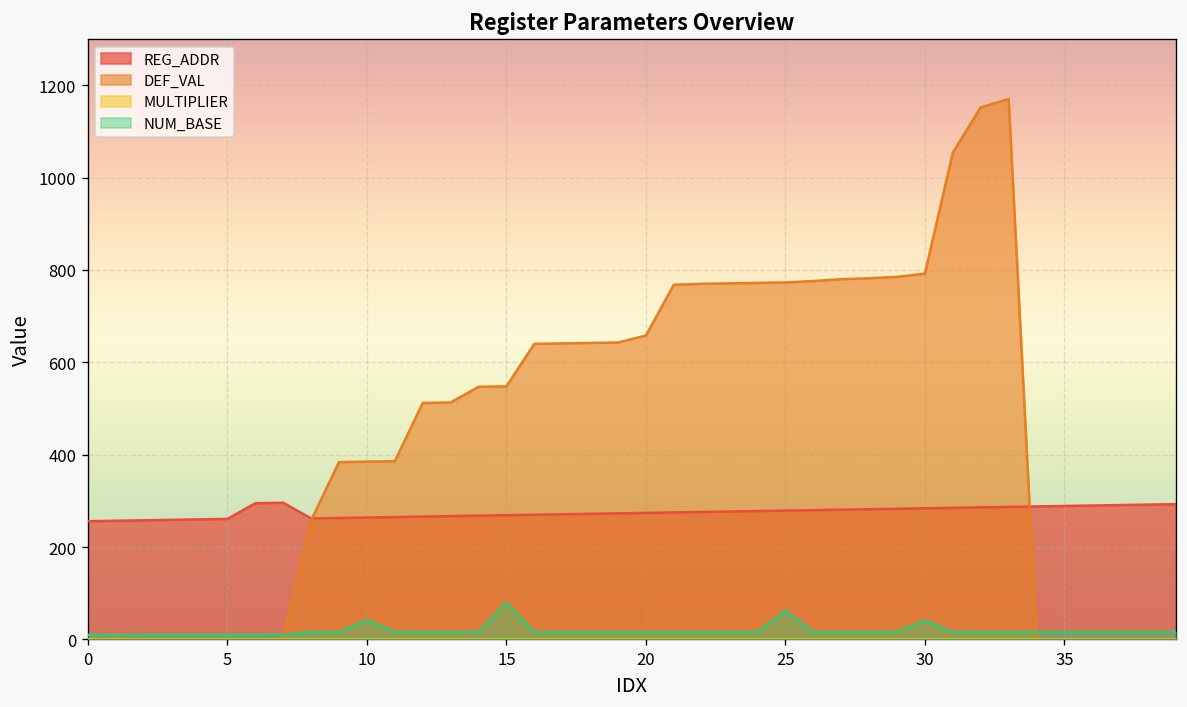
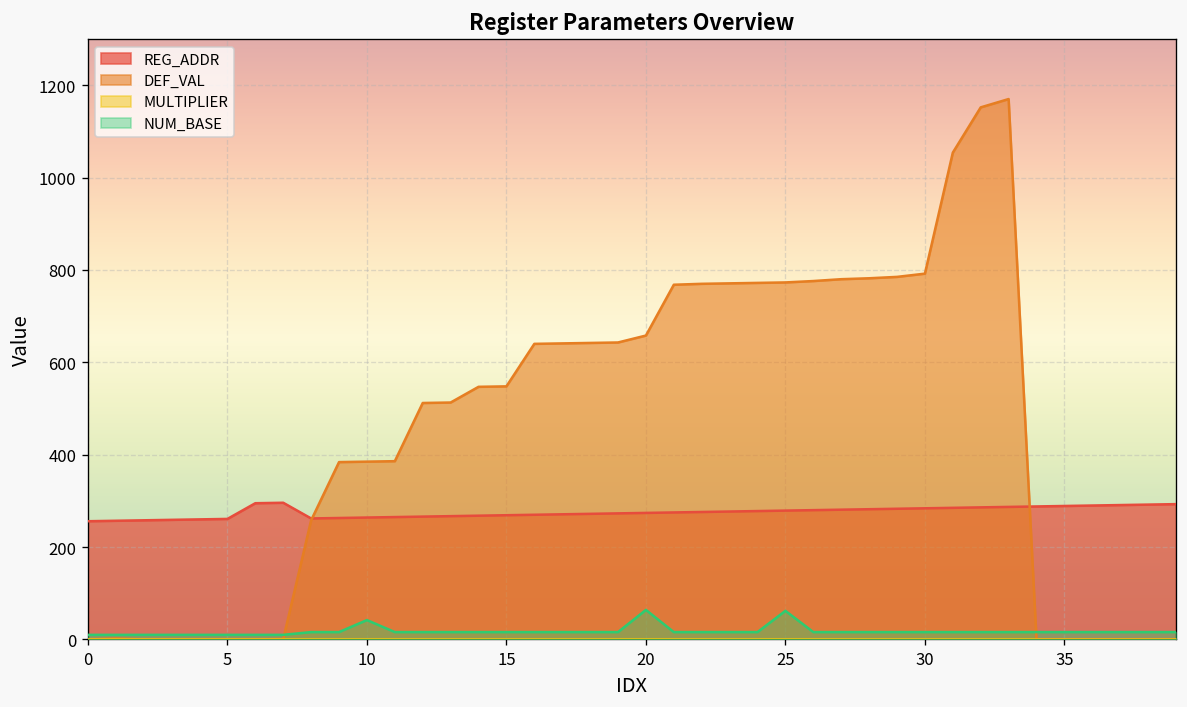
  {
    "MULTIPLIER": {
      "10": 0,
      "15": 0,
      "20": 0,
      "25": 0,
      "30": 0
    },
    "NUM_BASE": {
      "0": 10,
      "5": 10,
      "10": 40,
-     "15": 80,
-     "20": 20,
+     "15": 20,
+     "20": 60,
      "25": 60,
-     "30": 40,
+     "30": 20,
      "35": 20
    }
  }
